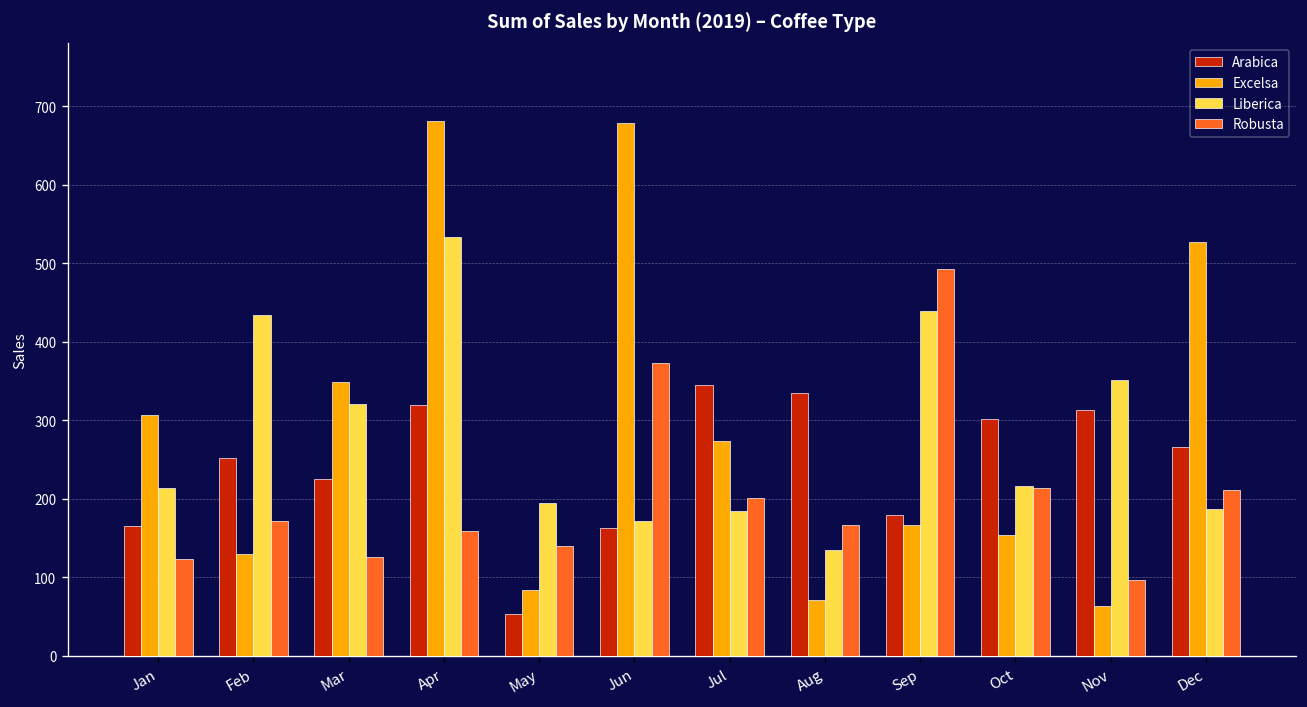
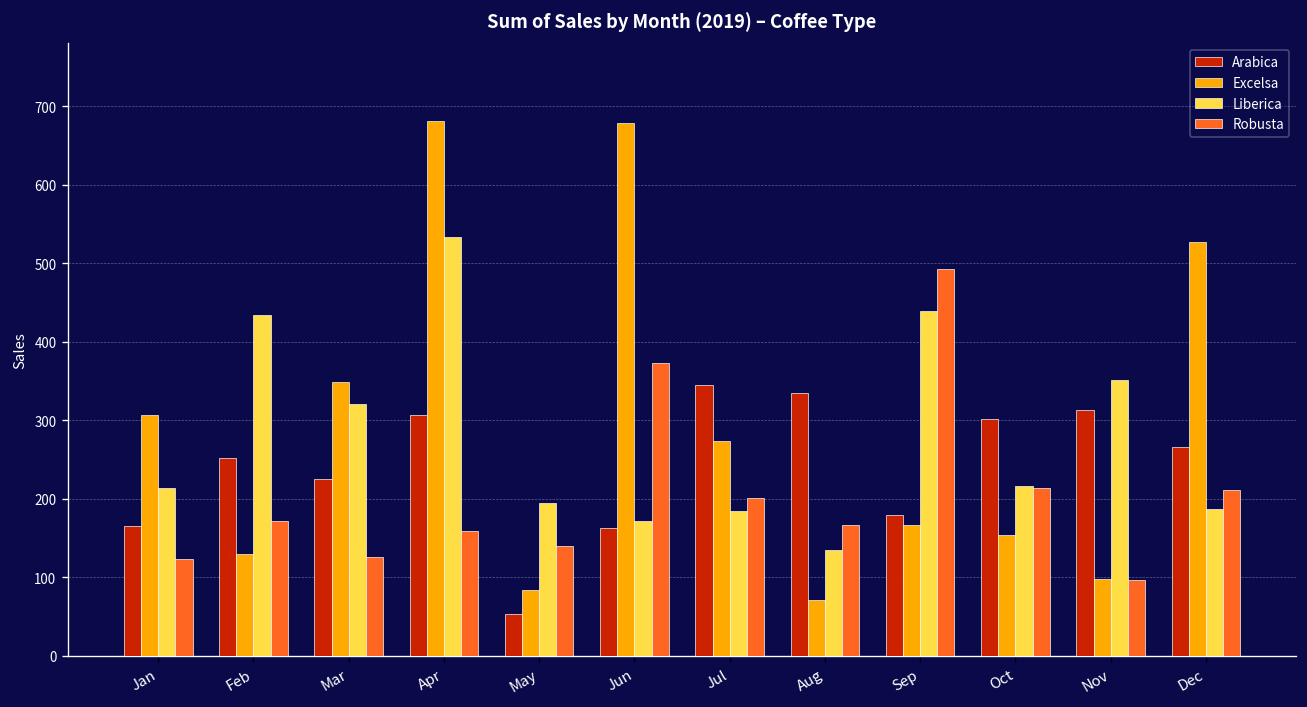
  {
    "Arabica": {
      "Jan": 170,
      "Feb": 250,
      "Mar": 220,
-     "Apr": 320,
+     "Apr": 310,
      "May": 50,
      "Jun": 160,
      "Jul": 350,
      "Aug": 330,
      "Sep": 180,
      "Oct": 300,
      "Nov": 310,
      "Dec": 270
    },
    "Excelsa": {
      "Jan": 310,
      "Feb": 130,
      "Mar": 350,
      "Apr": 680,
      "May": 80,
      "Jun": 680,
      "Jul": 270,
      "Aug": 70,
      "Sep": 170,
      "Oct": 150,
-     "Nov": 60,
+     "Nov": 100,
      "Dec": 530
    },
    "Liberica": {
      "Jan": 210,
      "Feb": 430,
      "Mar": 320,
      "Apr": 530,
      "May": 190,
      "Jun": 170,
      "Jul": 180,
      "Aug": 130,
      "Sep": 440,
      "Oct": 220,
      "Nov": 350,
      "Dec": 190
    },
    "Robusta": {
      "Jan": 120,
      "Feb": 170,
      "Mar": 130,
      "Apr": 160,
      "May": 140,
      "Jun": 370,
      "Jul": 200,
      "Aug": 170,
      "Sep": 490,
      "Oct": 210,
      "Nov": 100,
      "Dec": 210
    }
  }
